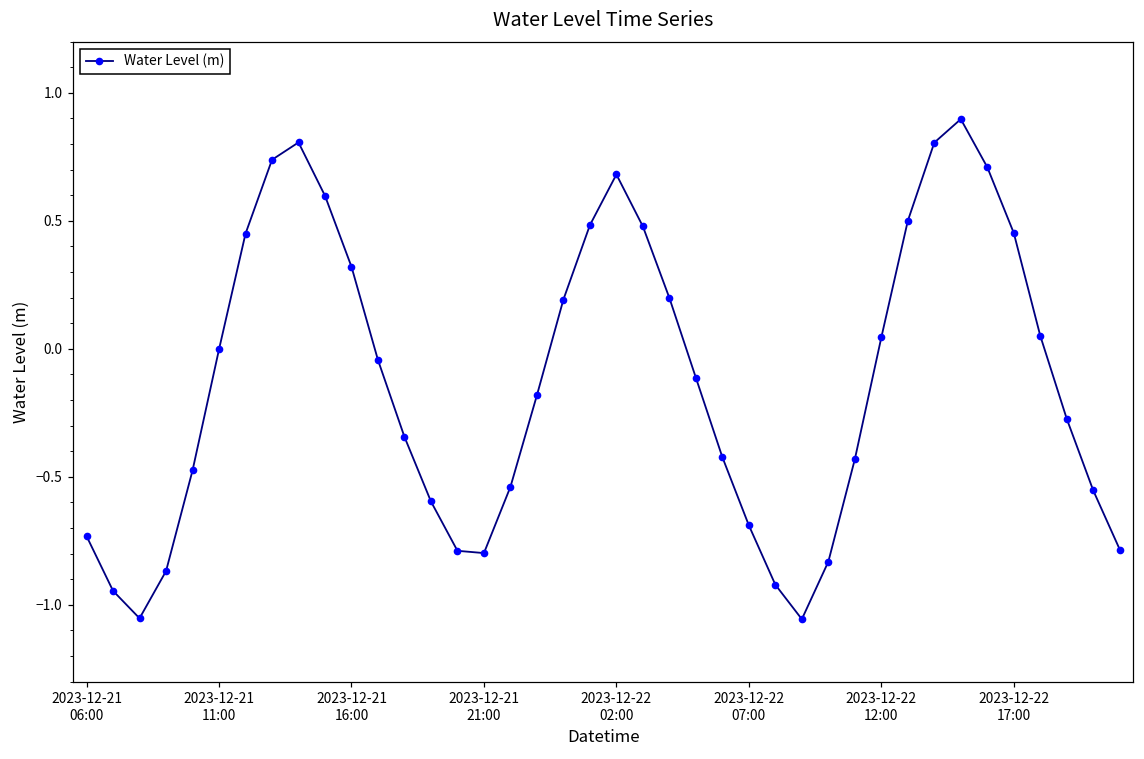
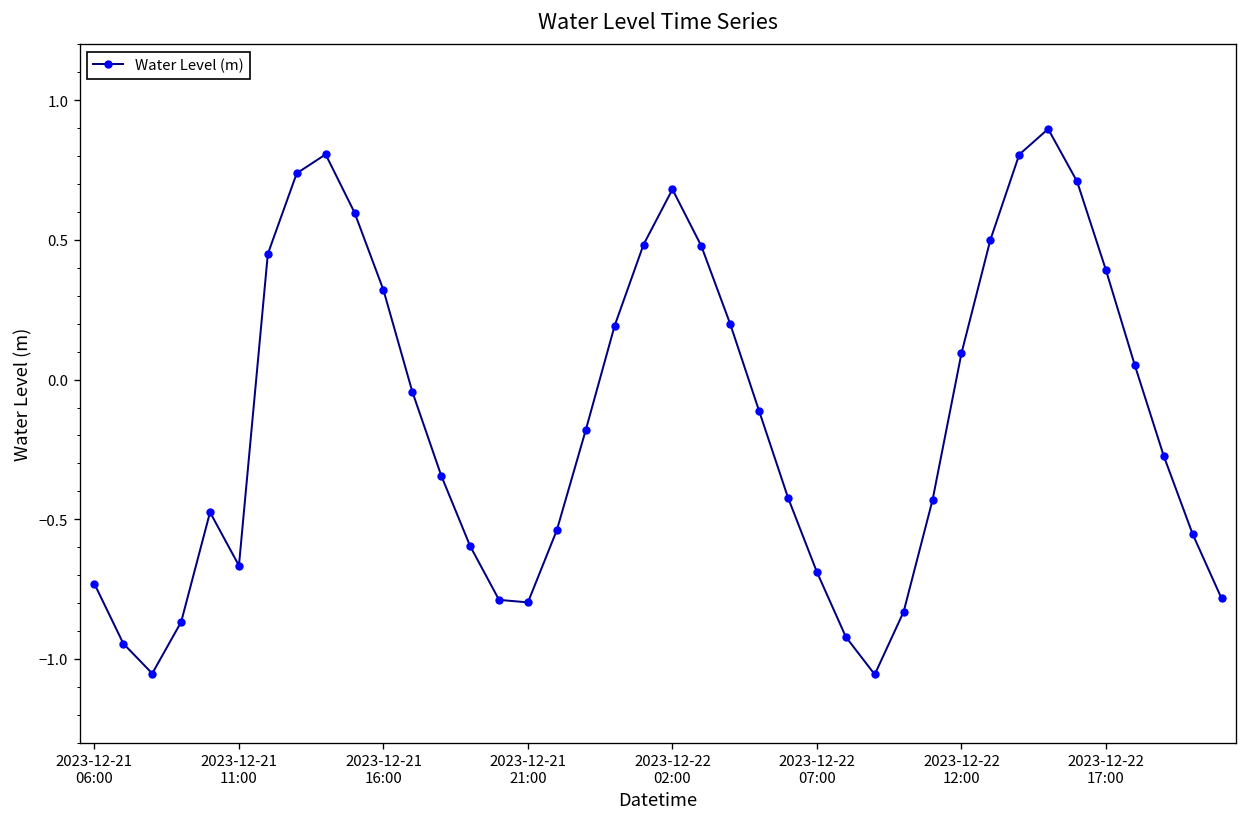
  {
    "2023-12-21 06:00": -0.73,
-   "2023-12-21 11:00": 0.00,
+   "2023-12-21 11:00": -0.67,
    "2023-12-21 16:00": 0.32,
    "2023-12-21 21:00": -0.80,
    "2023-12-22 02:00": 0.68,
    "2023-12-22 07:00": -0.69,
-   "2023-12-22 12:00": 0.04,
-   "2023-12-22 17:00": 0.45
+   "2023-12-22 12:00": 0.09,
+   "2023-12-22 17:00": 0.39
  }
